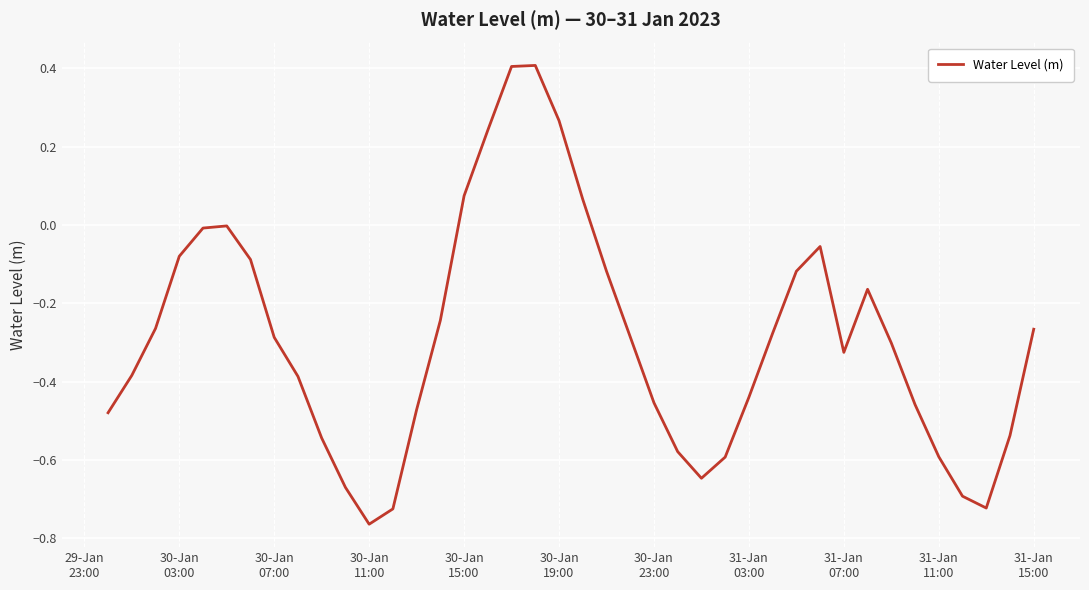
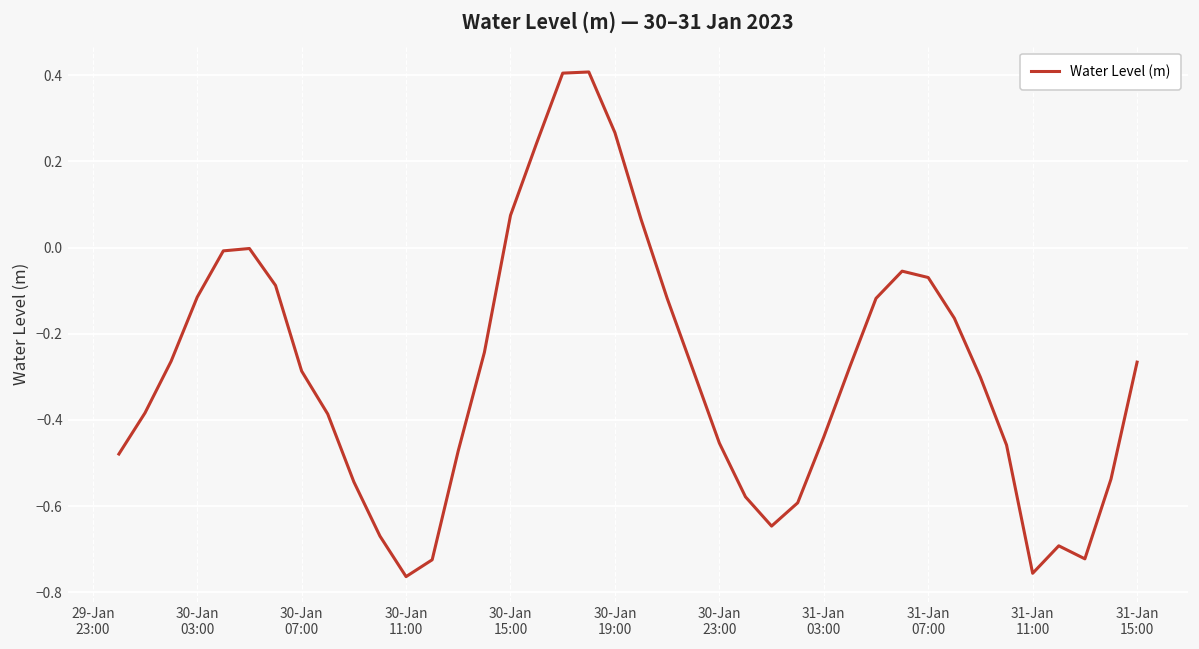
  {
-   "30-Jan 03:00": -0.08,
+   "30-Jan 03:00": -0.11,
    "30-Jan 07:00": -0.29,
    "30-Jan 11:00": -0.76,
    "30-Jan 15:00": 0.07,
    "30-Jan 19:00": 0.27,
    "30-Jan 23:00": -0.45,
    "31-Jan 03:00": -0.44,
-   "31-Jan 07:00": -0.32,
-   "31-Jan 11:00": -0.59,
+   "31-Jan 07:00": -0.07,
+   "31-Jan 11:00": -0.76,
    "31-Jan 15:00": -0.27
  }
